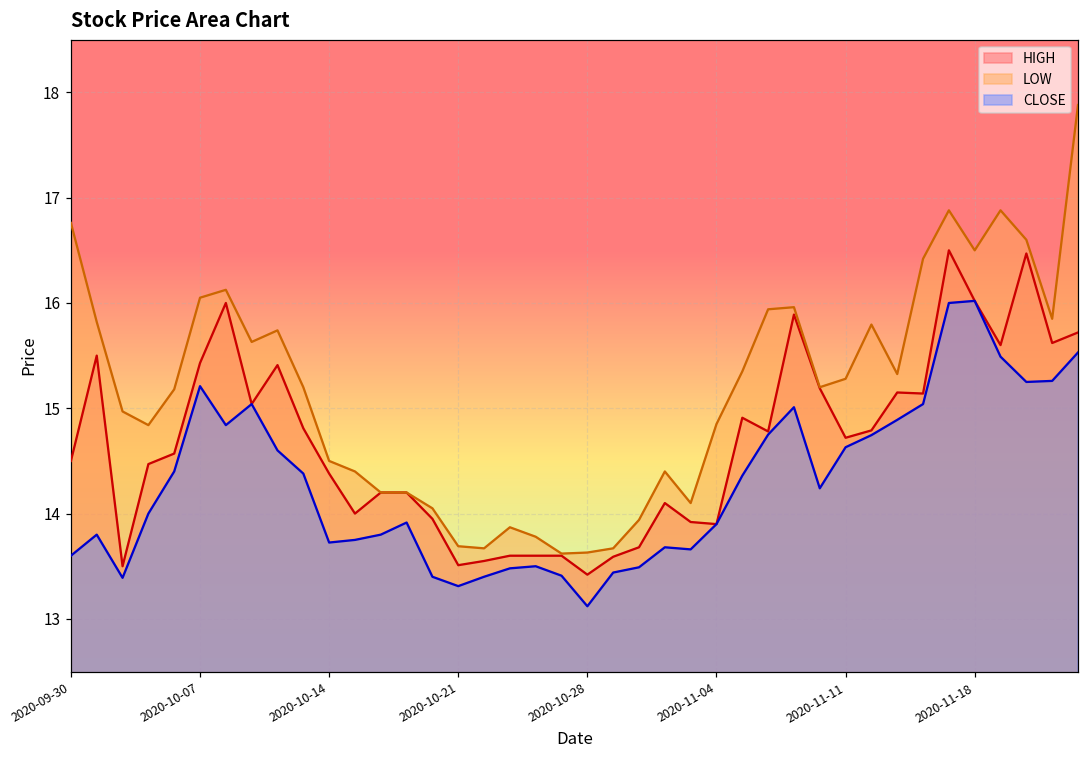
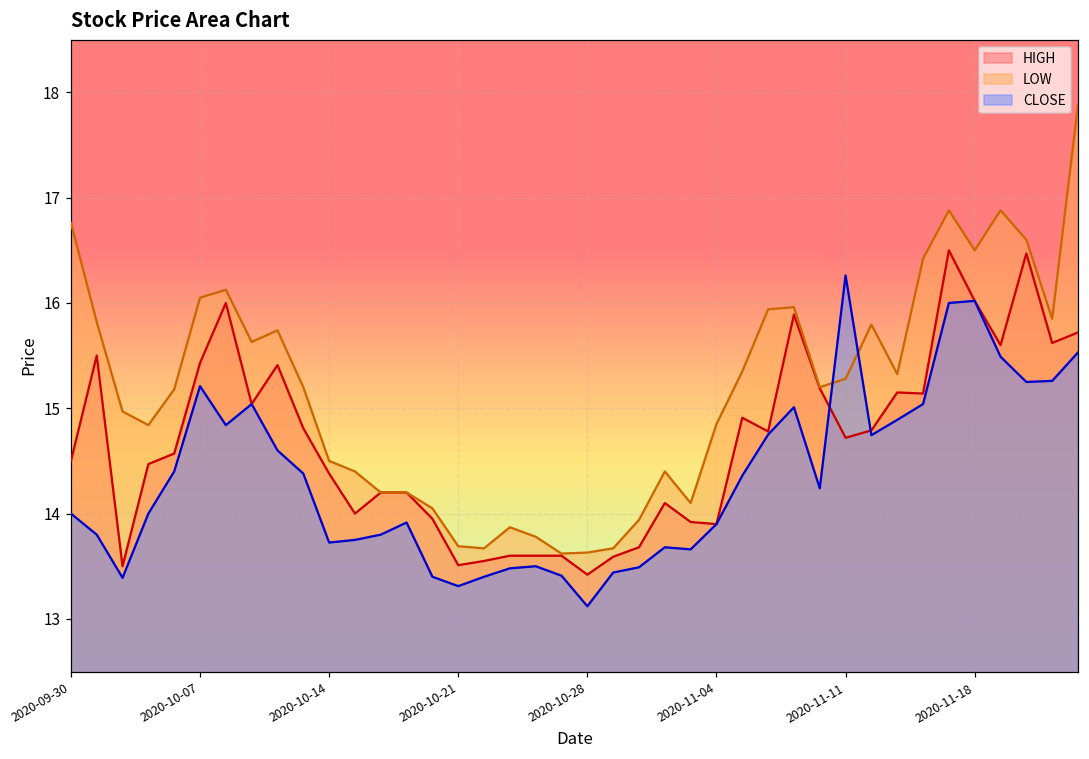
  {
    "CLOSE": {
-     "2020-09-30": 13.6,
+     "2020-09-30": 14.0,
      "2020-10-07": 15.2,
      "2020-10-14": 13.7,
      "2020-10-21": 13.3,
      "2020-10-28": 13.1,
-     "2020-11-11": 14.6
+     "2020-11-11": 16.3
    }
  }
